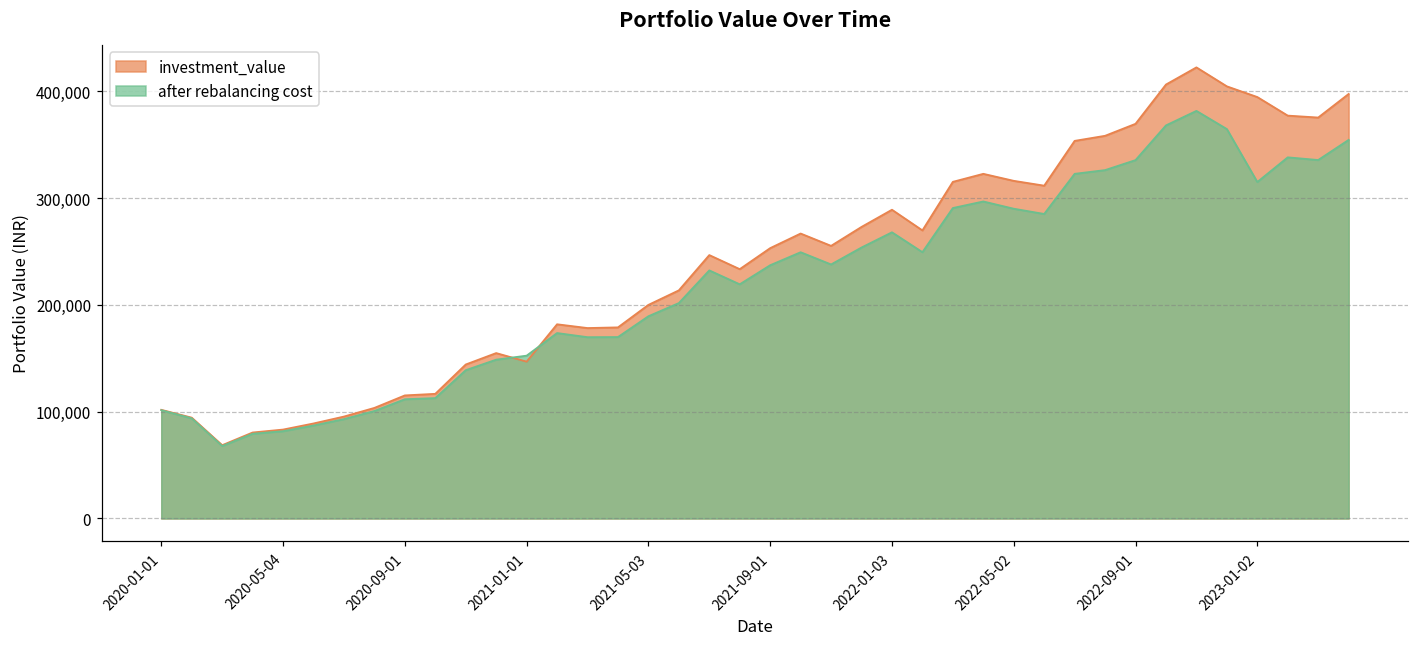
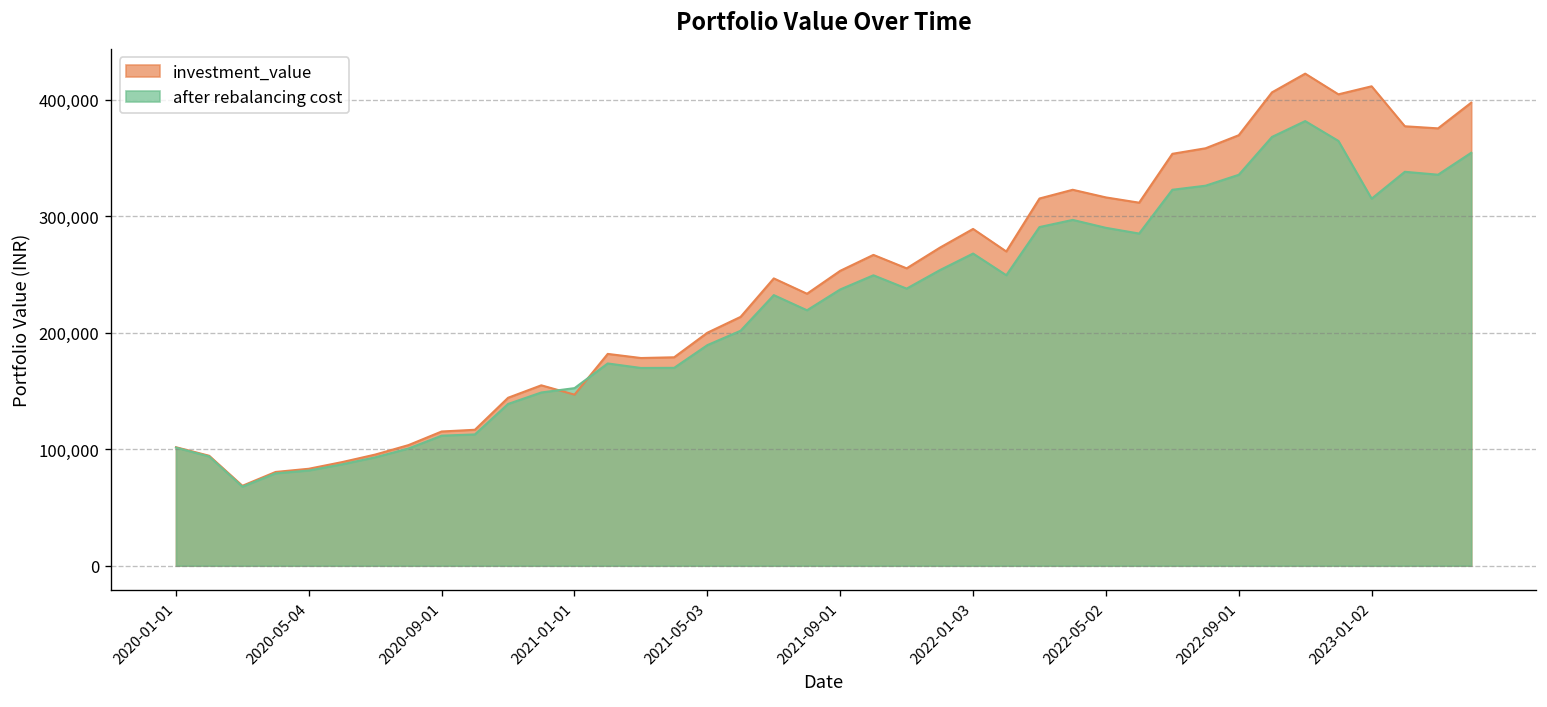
  {
    "investment_value": {
      "2020-09-01": "120,000",
      "2021-01-01": "150,000",
      "2021-05-03": "200,000",
      "2021-09-01": "250,000",
      "2022-01-03": "290,000",
      "2022-05-02": "320,000",
      "2022-09-01": "370,000",
-     "2023-01-02": "390,000"
+     "2023-01-02": "410,000"
    },
    "after rebalancing cost": {
      "2020-09-01": "110,000",
      "2021-01-01": "150,000",
      "2021-05-03": "190,000",
      "2021-09-01": "240,000",
      "2022-01-03": "270,000",
      "2022-05-02": "290,000",
      "2022-09-01": "340,000",
      "2023-01-02": "320,000"
    }
  }
